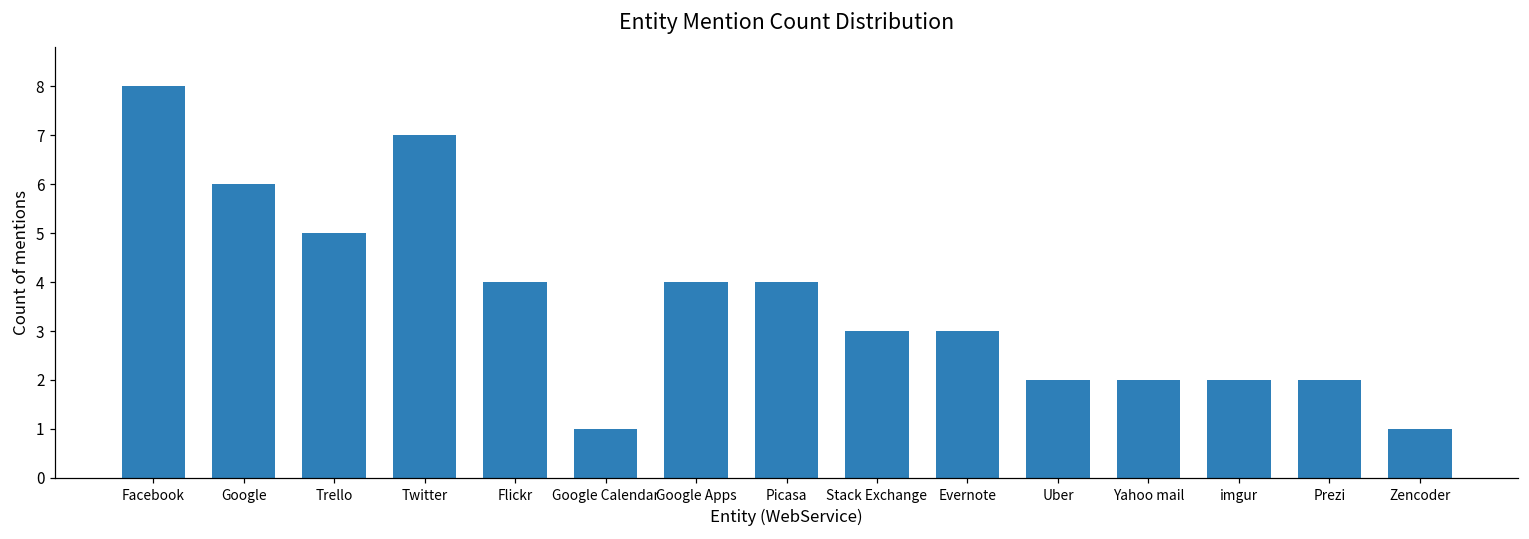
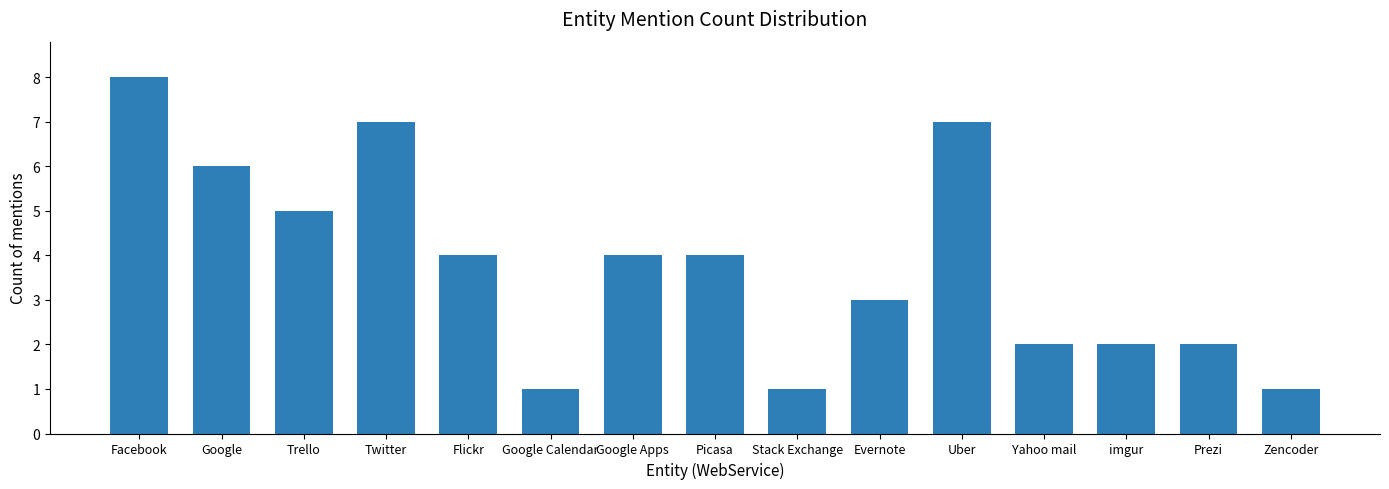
  {
    "Facebook": 8,
    "Google": 6,
    "Trello": 5,
    "Twitter": 7,
    "Flickr": 4,
    "Google Calendar": 1,
    "Google Apps": 4,
    "Picasa": 4,
-   "Stack Exchange": 3,
+   "Stack Exchange": 1,
    "Evernote": 3,
-   "Uber": 2,
+   "Uber": 7,
    "Yahoo mail": 2,
    "imgur": 2,
    "Prezi": 2,
    "Zencoder": 1
  }
